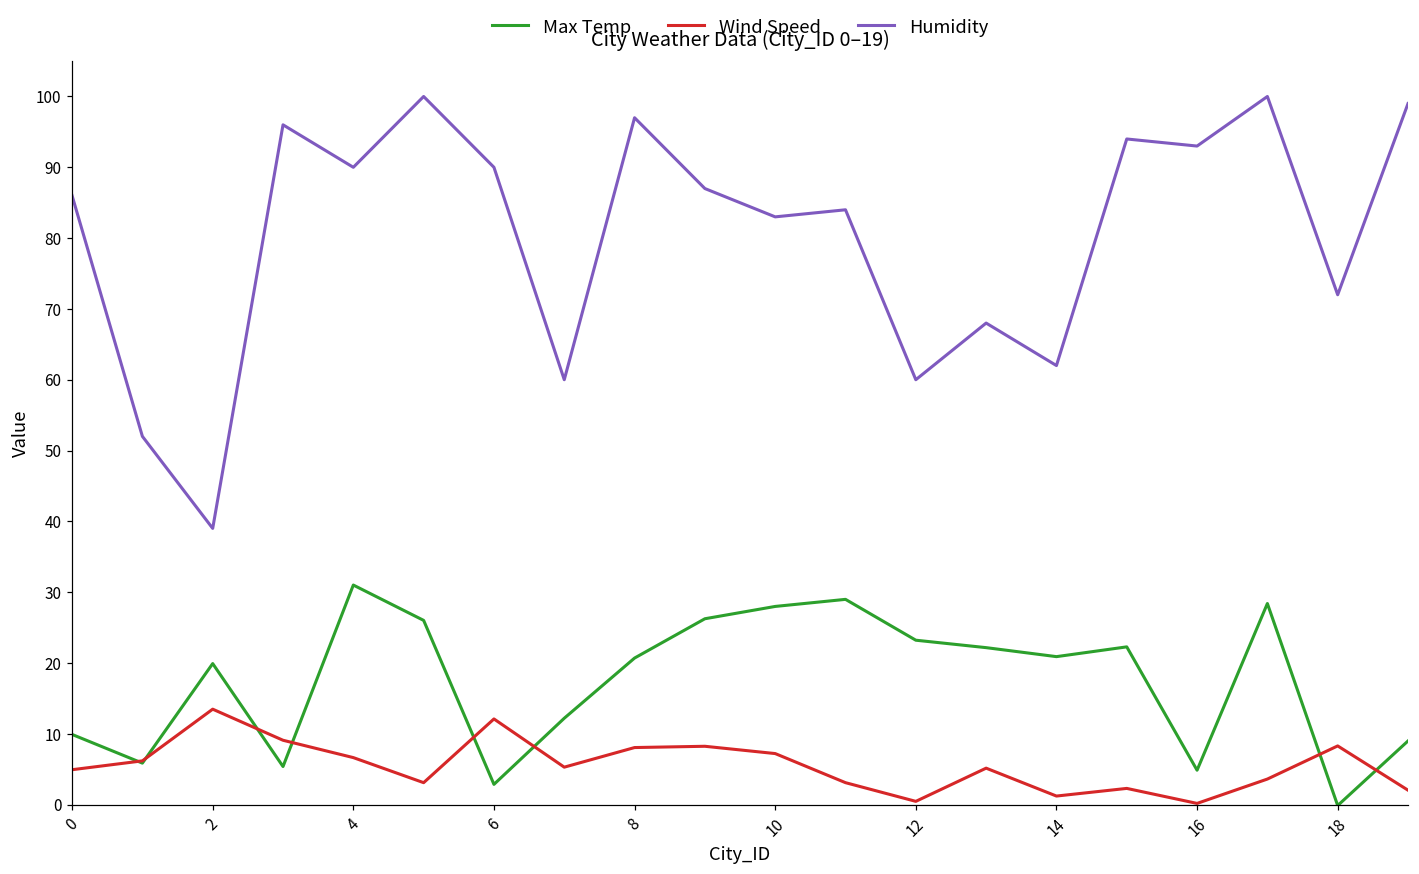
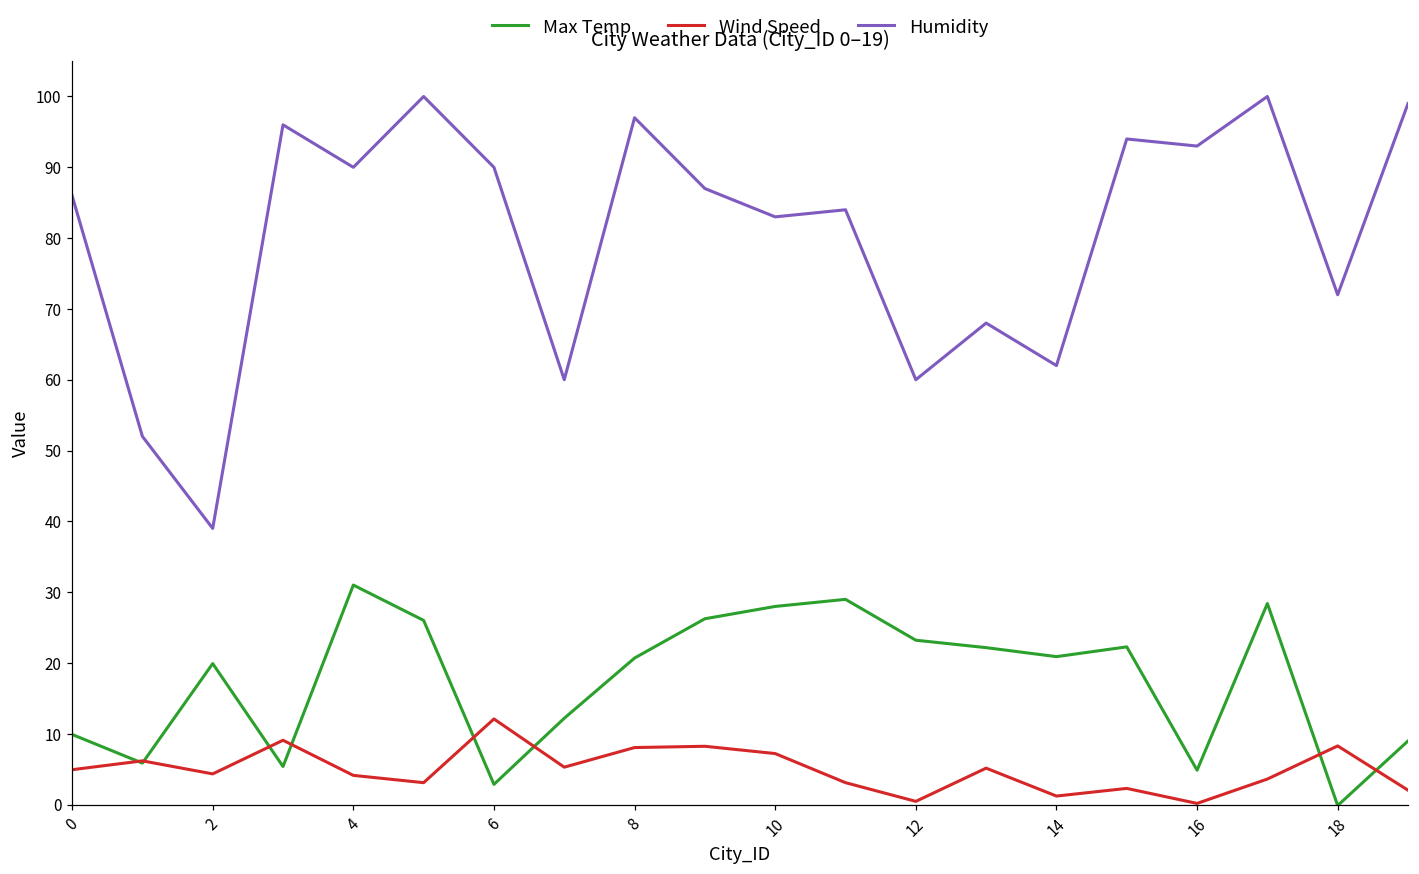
  {
    "Max Temp": {
      "0": 10,
      "2": 20,
      "4": 31,
      "6": 3,
      "8": 21,
      "10": 28,
      "12": 23,
      "14": 21,
      "16": 5,
      "18": 0
    },
    "Wind Speed": {
      "0": 5,
-     "2": 13,
-     "4": 7,
+     "2": 4,
+     "4": 4,
      "6": 12,
      "8": 8,
      "10": 7,
      "12": 0,
      "14": 1,
      "16": 0,
      "18": 8
    },
    "Humidity": {
      "0": 86,
      "2": 39,
      "4": 90,
      "6": 90,
      "8": 97,
      "10": 83,
      "12": 60,
      "14": 62,
      "16": 93,
      "18": 72
    }
  }
